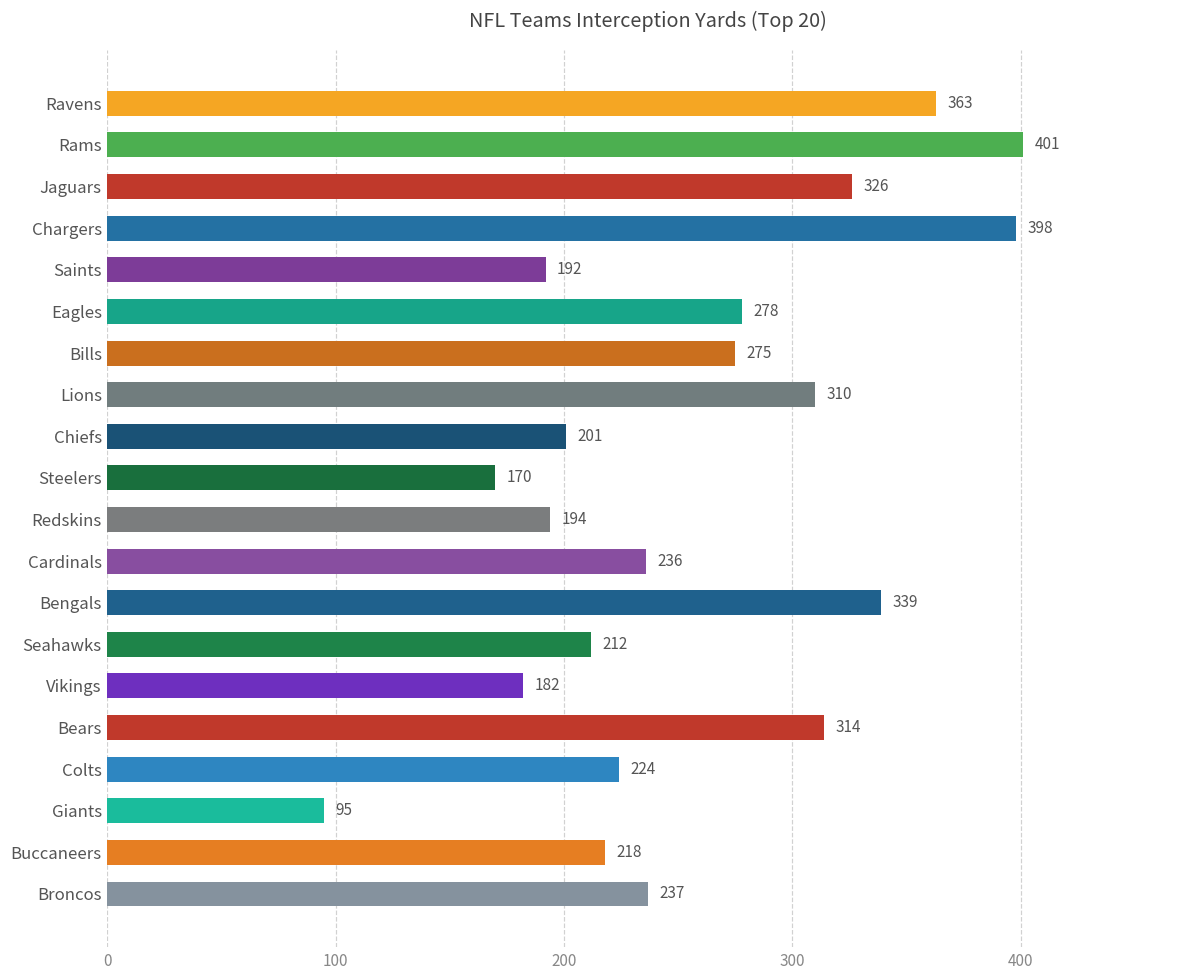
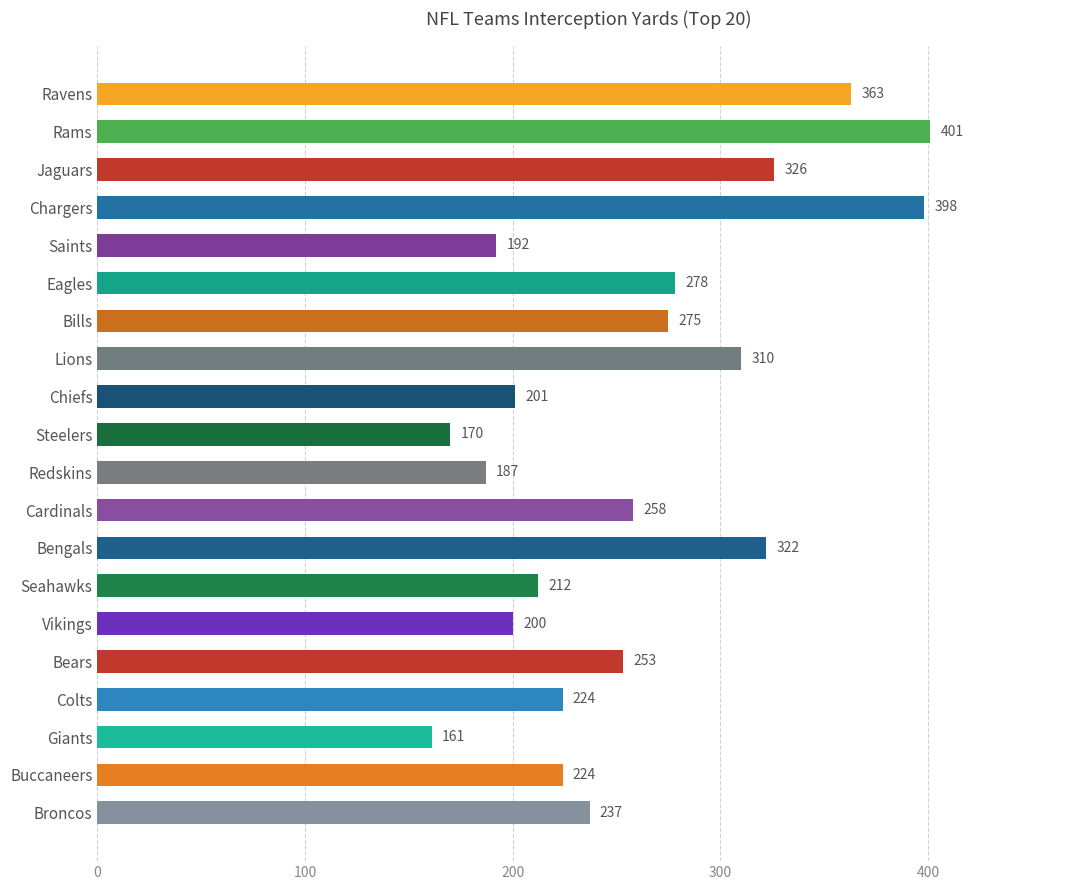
  {
    "Ravens": 363,
    "Rams": 401,
    "Jaguars": 326,
    "Chargers": 398,
    "Saints": 192,
    "Eagles": 278,
    "Bills": 275,
    "Lions": 310,
    "Chiefs": 201,
    "Steelers": 170,
-   "Redskins": 194,
-   "Cardinals": 236,
-   "Bengals": 339,
+   "Redskins": 187,
+   "Cardinals": 258,
+   "Bengals": 322,
    "Seahawks": 212,
-   "Vikings": 182,
-   "Bears": 314,
+   "Vikings": 200,
+   "Bears": 253,
    "Colts": 224,
-   "Giants": 95,
-   "Buccaneers": 218,
+   "Giants": 161,
+   "Buccaneers": 224,
    "Broncos": 237
  }
